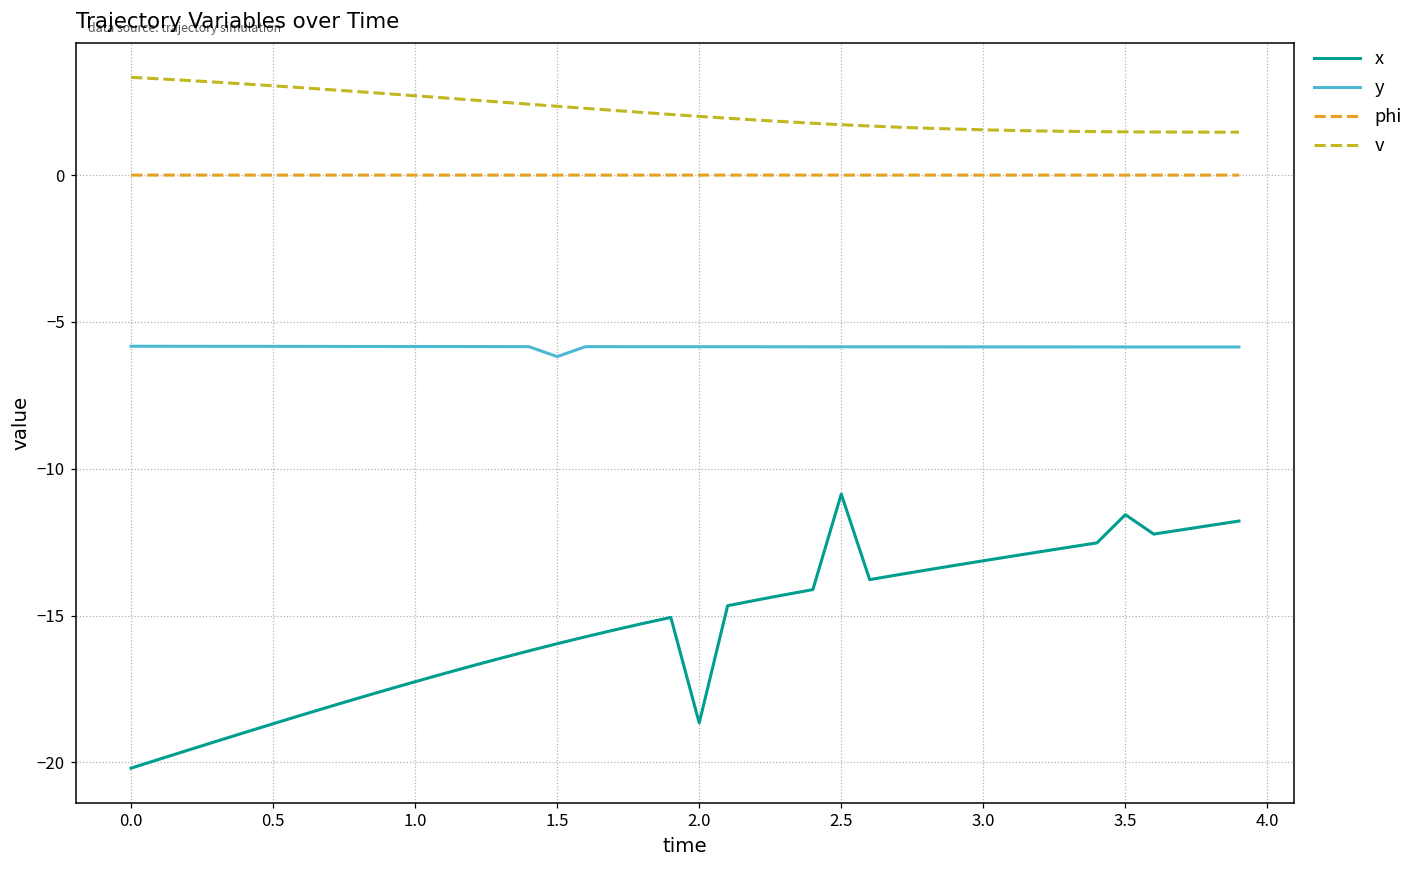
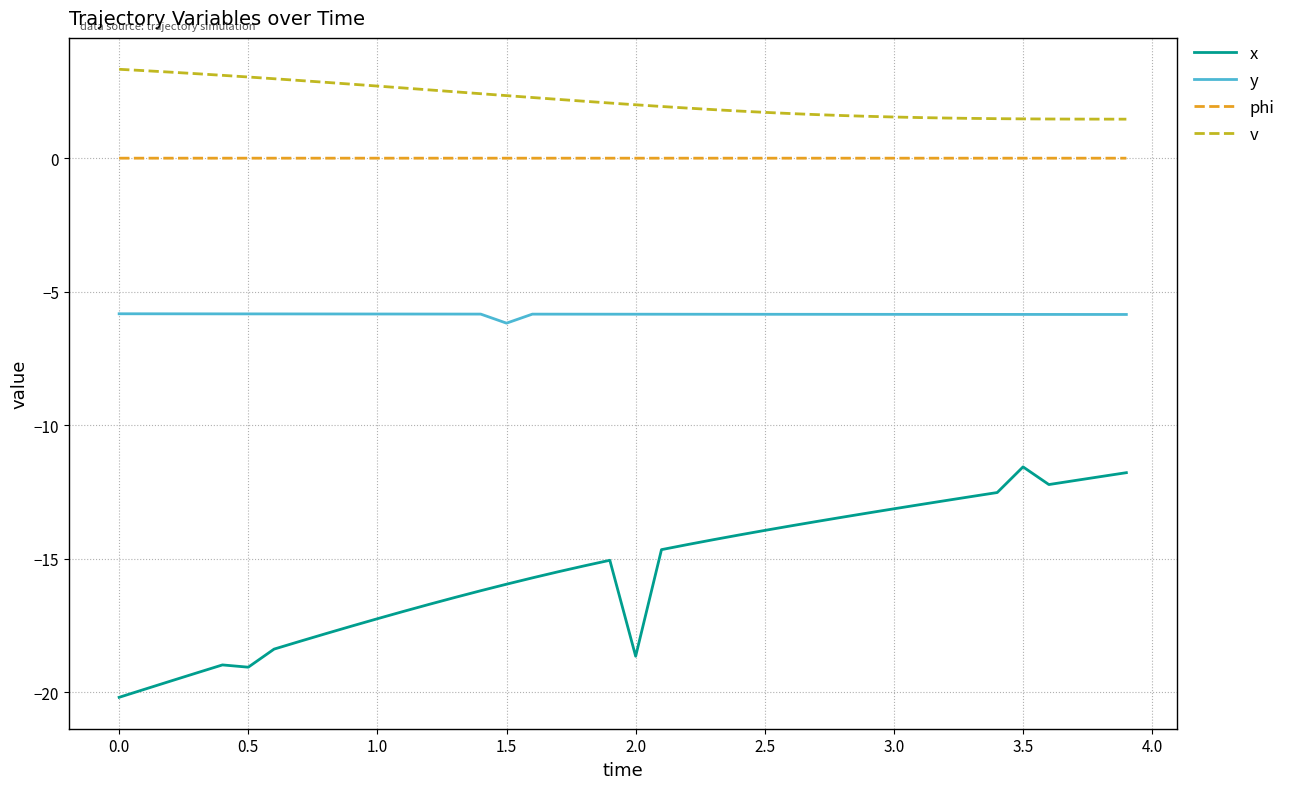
  {
    "x": {
      "0.0": -20.2,
-     "0.5": -18.7,
+     "0.5": -19.1,
      "1.0": -17.3,
      "1.5": -16.0,
      "2.0": -18.7,
-     "2.5": -10.9,
+     "2.5": -13.9,
      "3.0": -13.1,
      "3.5": -11.6
    },
    "y": {
      "0.0": -5.8,
      "0.5": -5.8,
      "1.0": -5.8,
      "1.5": -6.2,
      "2.0": -5.8,
      "2.5": -5.8,
      "3.0": -5.9,
      "3.5": -5.9
    }
  }
